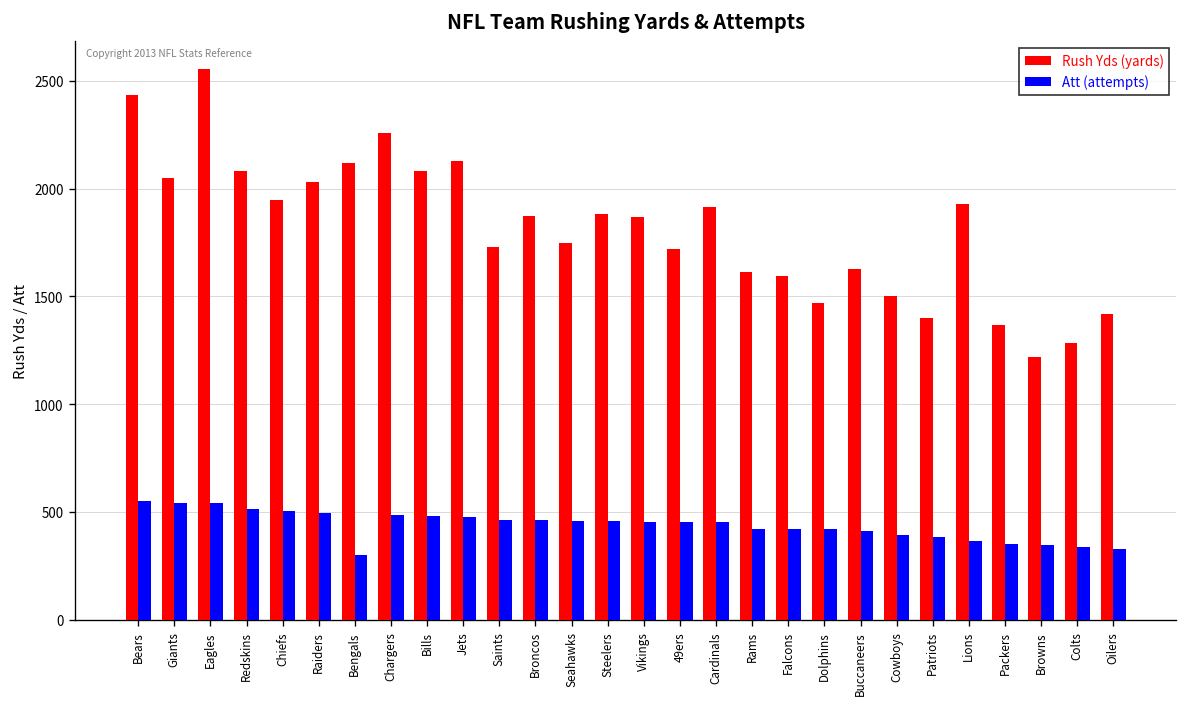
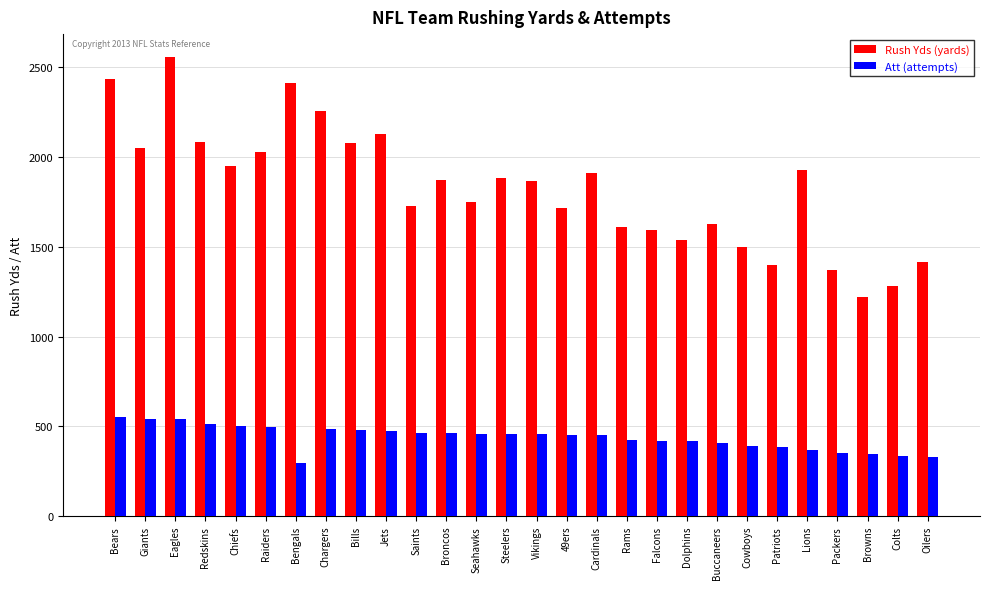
  {
    "Rush Yds (yards)": {
      "Bears": 2440,
      "Giants": 2050,
      "Redskins": 2080,
      "Chiefs": 1950,
      "Raiders": 2030,
-     "Bengals": 2120,
+     "Bengals": 2410,
      "Chargers": 2260,
      "Bills": 2080,
      "Jets": 2130,
      "Saints": 1730,
      "Broncos": 1870,
      "Seahawks": 1750,
      "Steelers": 1880,
      "Vikings": 1870,
      "49ers": 1720,
      "Cardinals": 1910,
      "Rams": 1610,
      "Falcons": 1590,
-     "Dolphins": 1470,
+     "Dolphins": 1540,
      "Buccaneers": 1630,
      "Cowboys": 1500,
      "Patriots": 1400,
      "Lions": 1930,
      "Packers": 1370,
      "Browns": 1220,
      "Colts": 1280,
      "Oilers": 1420
    },
    "Att (attempts)": {
      "Bears": 550,
      "Giants": 540,
      "Eagles": 540,
      "Redskins": 520,
      "Chiefs": 500,
      "Raiders": 500,
      "Bengals": 300,
      "Chargers": 480,
      "Bills": 480,
      "Jets": 480,
      "Saints": 460,
      "Broncos": 460,
      "Seahawks": 460,
      "Steelers": 460,
      "Vikings": 460,
      "49ers": 450,
      "Cardinals": 450,
      "Rams": 420,
      "Falcons": 420,
      "Dolphins": 420,
      "Buccaneers": 410,
      "Cowboys": 390,
      "Patriots": 380,
      "Lions": 370,
      "Packers": 350,
      "Browns": 350,
      "Colts": 340,
      "Oilers": 330
    }
  }
